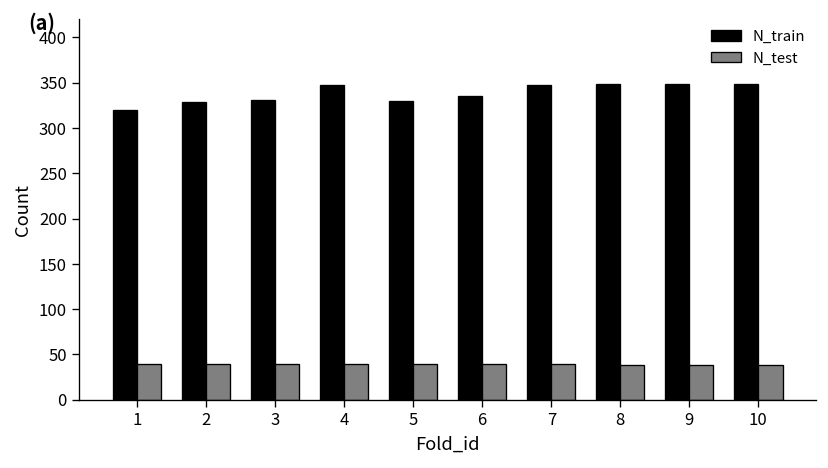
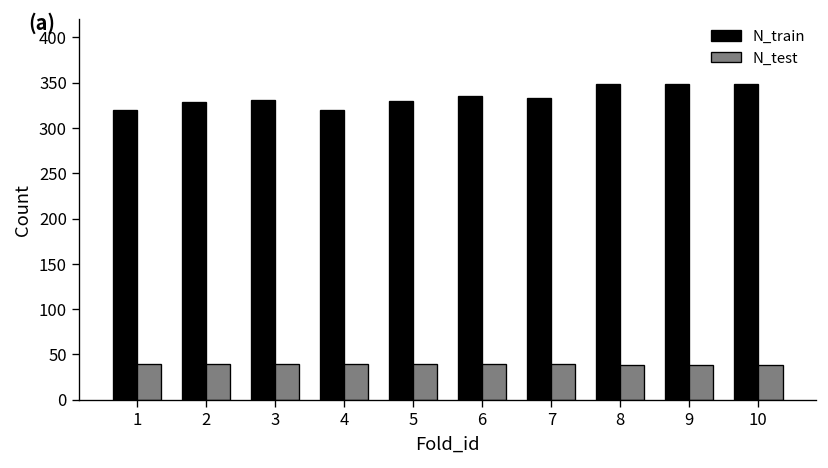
  {
    "N_train": {
      "1": 320,
      "2": 330,
      "3": 330,
-     "4": 350,
+     "4": 320,
      "5": 330,
      "6": 340,
-     "7": 350,
+     "7": 330,
      "8": 350,
      "9": 350,
      "10": 350
    },
    "N_test": {
      "1": 40,
      "2": 40,
      "3": 40,
      "4": 40,
      "5": 40,
      "6": 40,
      "7": 40,
      "8": 40,
      "9": 40,
      "10": 40
    }
  }
